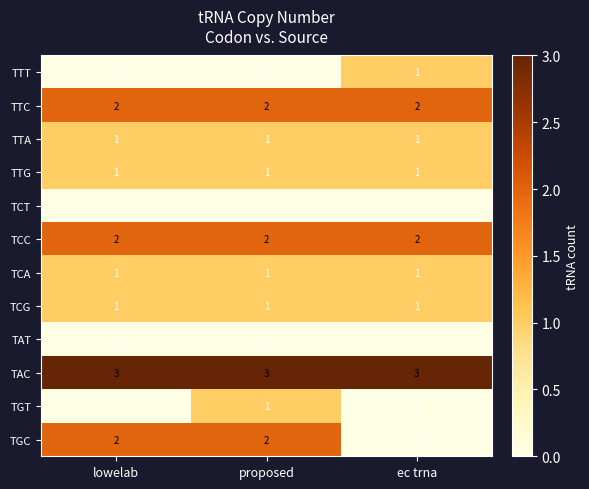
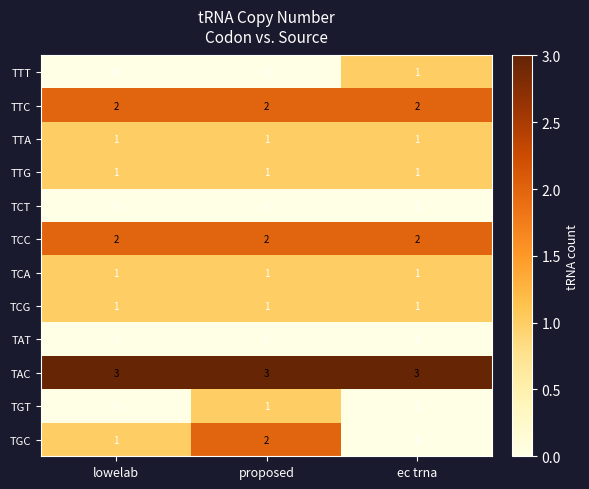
  {
    "TTT": {
      "ec trna": 1
    },
    "TTC": {
      "lowelab": 2,
      "proposed": 2,
      "ec trna": 2
    },
    "TTA": {
      "lowelab": 1,
      "proposed": 1,
      "ec trna": 1
    },
    "TTG": {
      "lowelab": 1,
      "proposed": 1,
      "ec trna": 1
    },
    "TCC": {
      "lowelab": 2,
      "proposed": 2,
      "ec trna": 2
    },
    "TCA": {
      "lowelab": 1,
      "proposed": 1,
      "ec trna": 1
    },
    "TCG": {
      "lowelab": 1,
      "proposed": 1,
      "ec trna": 1
    },
    "TAC": {
      "lowelab": 3,
      "proposed": 3,
      "ec trna": 3
    },
    "TGT": {
      "proposed": 1
    },
    "TGC": {
-     "lowelab": 2,
+     "lowelab": 1,
      "proposed": 2
    }
  }
